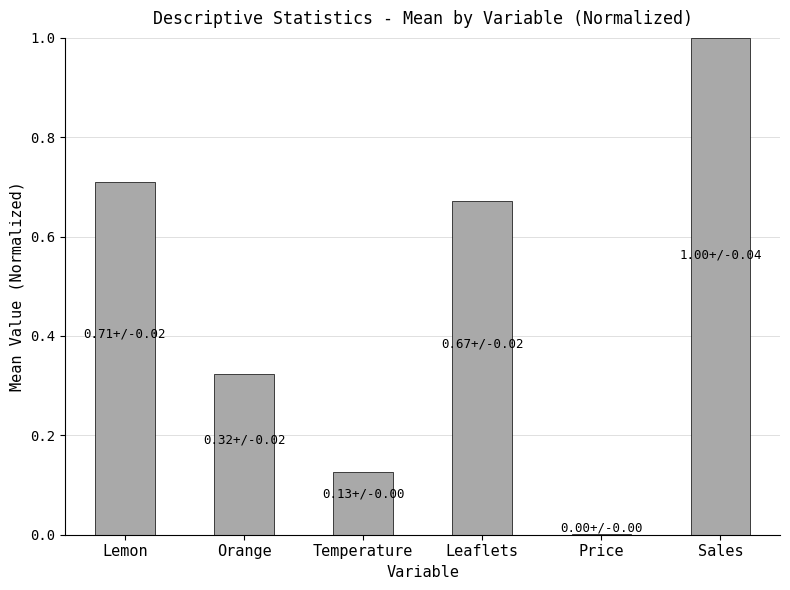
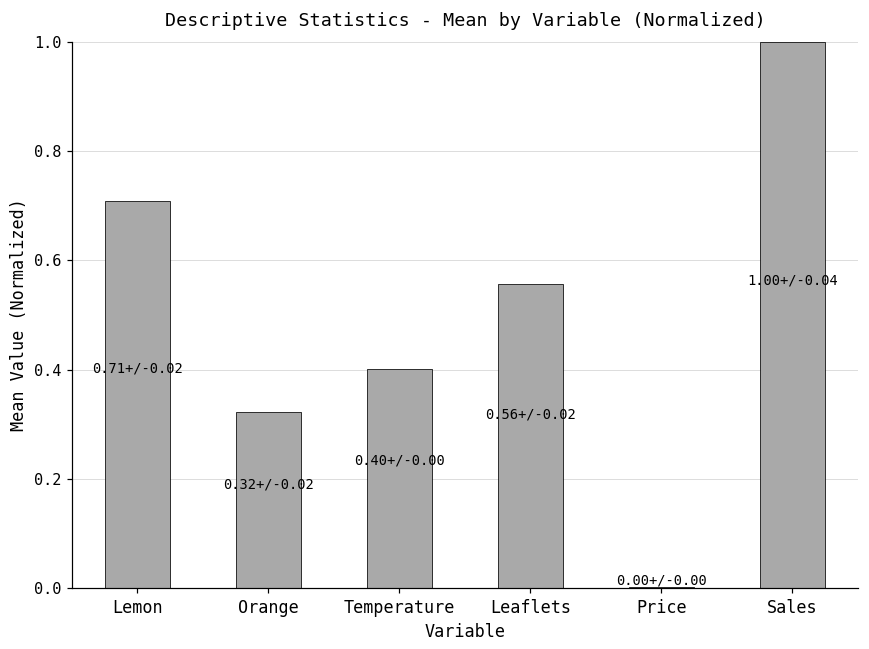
  {
    "Lemon": "0.71+/",
    "Orange": "0.32+/",
-   "Temperature": "0.13+/",
-   "Leaflets": "0.67+/",
+   "Temperature": "0.40+/",
+   "Leaflets": "0.56+/",
    "Price": "0.00+/",
    "Sales": "1.00+/"
  }
